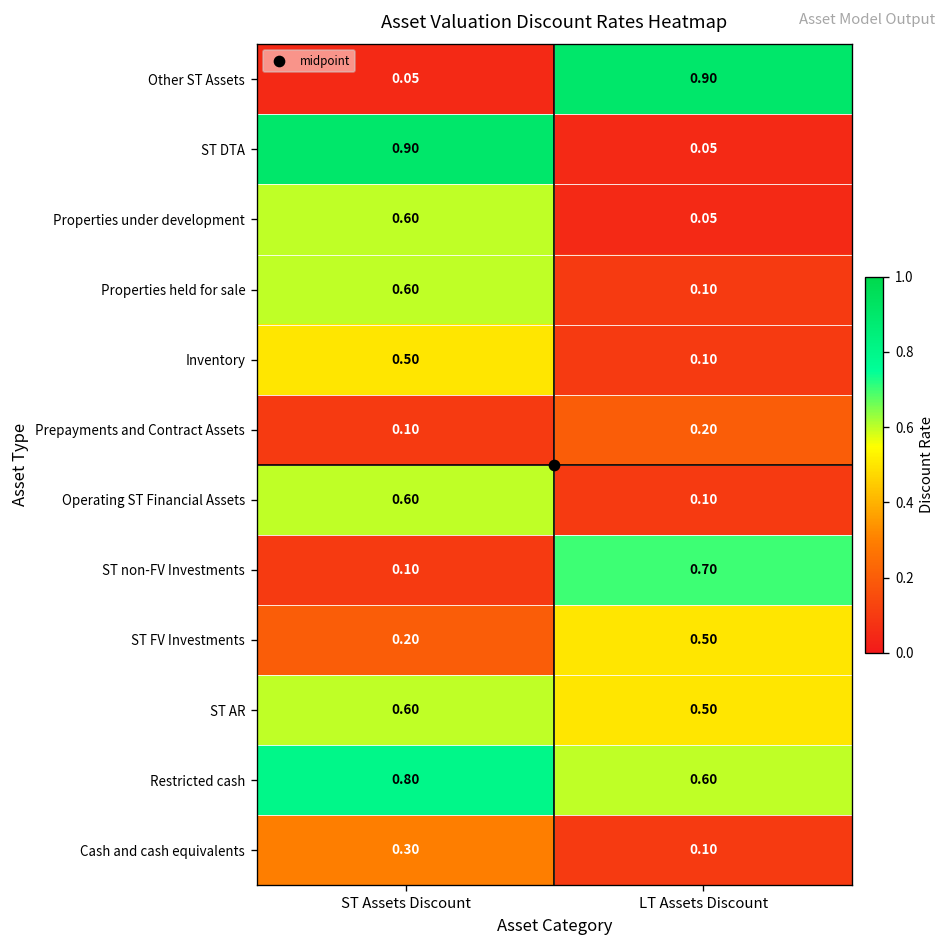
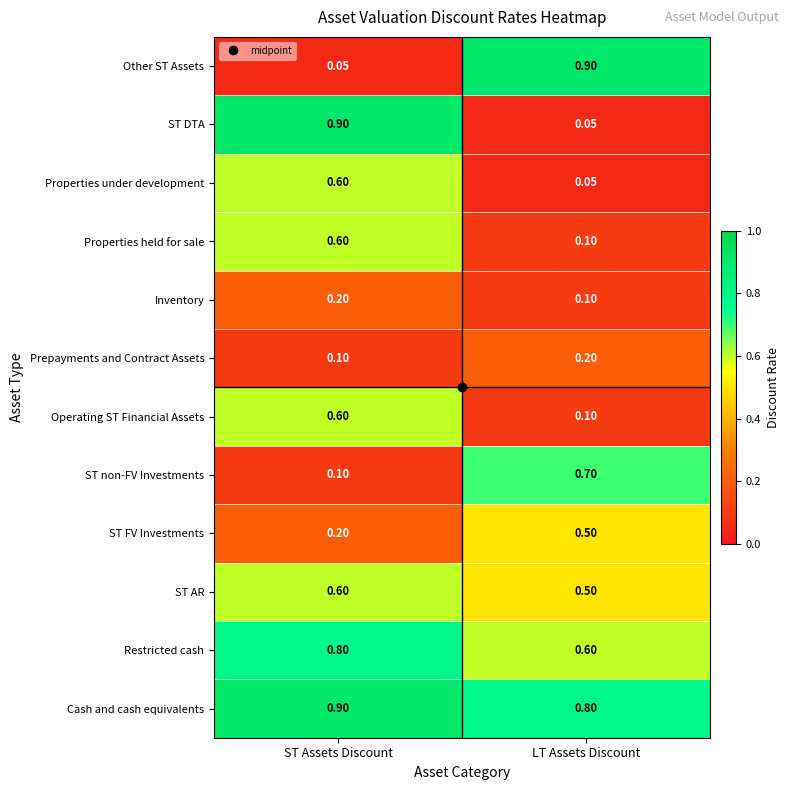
  {
    "Other ST Assets": {
      "ST Assets Discount": 0.05,
      "LT Assets Discount": 0.90
    },
    "ST DTA": {
      "ST Assets Discount": 0.90,
      "LT Assets Discount": 0.05
    },
    "Properties under development": {
      "ST Assets Discount": 0.60,
      "LT Assets Discount": 0.05
    },
    "Properties held for sale": {
      "ST Assets Discount": 0.60,
      "LT Assets Discount": 0.10
    },
    "Inventory": {
-     "ST Assets Discount": 0.50,
+     "ST Assets Discount": 0.20,
      "LT Assets Discount": 0.10
    },
    "Prepayments and Contract Assets": {
      "ST Assets Discount": 0.10,
      "LT Assets Discount": 0.20
    },
    "Operating ST Financial Assets": {
      "ST Assets Discount": 0.60,
      "LT Assets Discount": 0.10
    },
    "ST non-FV Investments": {
      "ST Assets Discount": 0.10,
      "LT Assets Discount": 0.70
    },
    "ST FV Investments": {
      "ST Assets Discount": 0.20,
      "LT Assets Discount": 0.50
    },
    "ST AR": {
      "ST Assets Discount": 0.60,
      "LT Assets Discount": 0.50
    },
    "Restricted cash": {
      "ST Assets Discount": 0.80,
      "LT Assets Discount": 0.60
    },
    "Cash and cash equivalents": {
-     "ST Assets Discount": 0.30,
-     "LT Assets Discount": 0.10
+     "ST Assets Discount": 0.90,
+     "LT Assets Discount": 0.80
    }
  }
